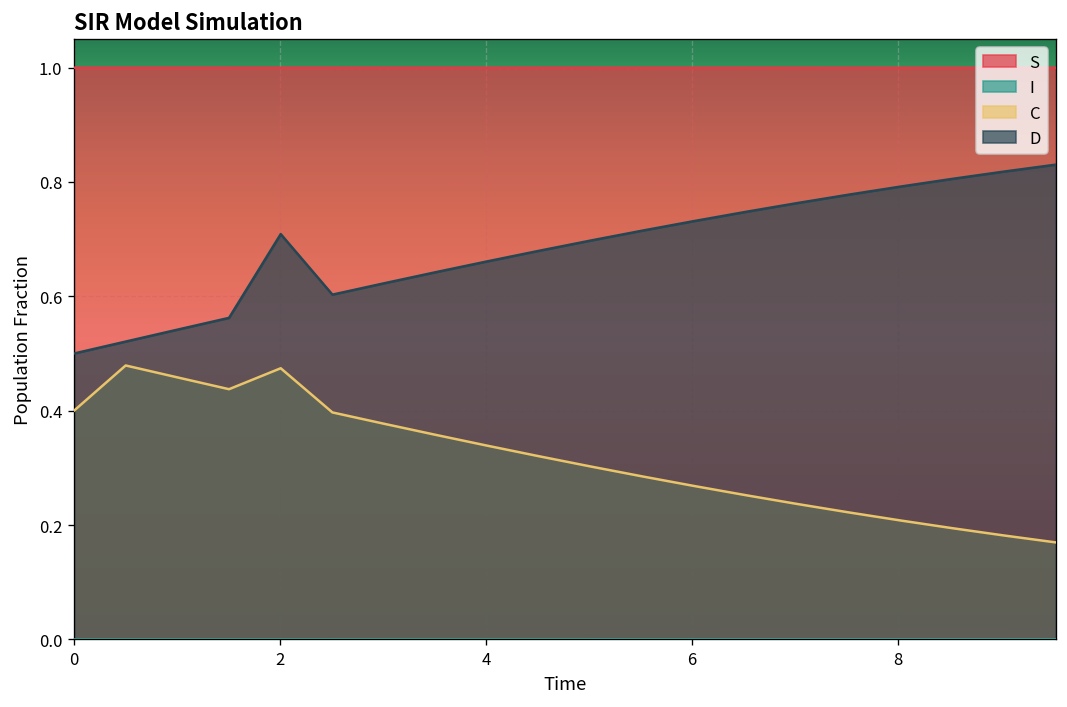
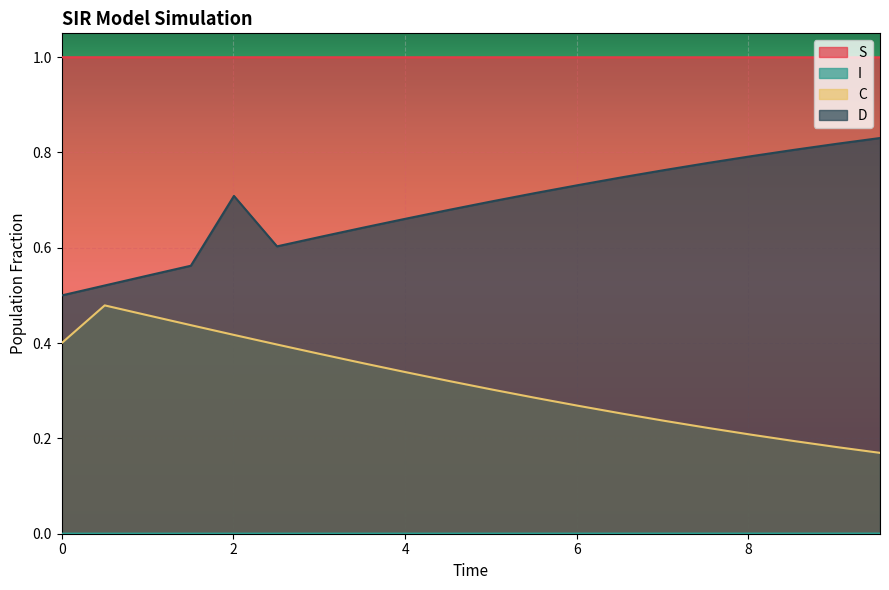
  {
    "S": {
      "0": 1.00,
      "2": 1.00
    },
    "I": {
      "0": 0.00,
      "2": 0.00
    },
    "C": {
      "0": 0.40,
-     "2": 0.47
+     "2": 0.42
    },
    "D": {
      "0": 0.50,
      "2": 0.71
    }
  }
